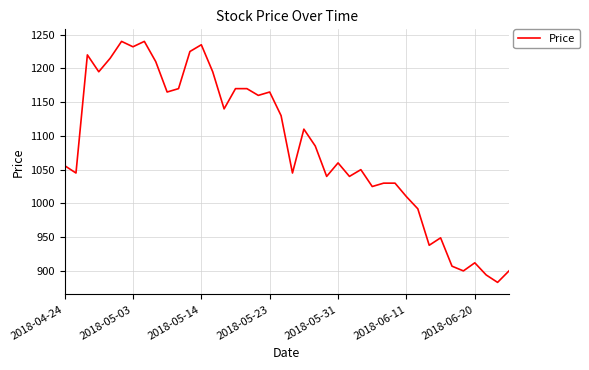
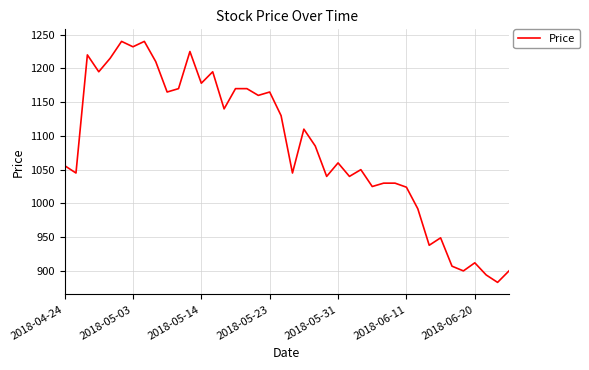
  {
    "2018-04-24": 1060,
    "2018-05-03": 1230,
-   "2018-05-14": 1240,
+   "2018-05-14": 1180,
    "2018-05-23": 1170,
    "2018-05-31": 1060,
-   "2018-06-11": 1010,
+   "2018-06-11": 1020,
    "2018-06-20": 910
  }
